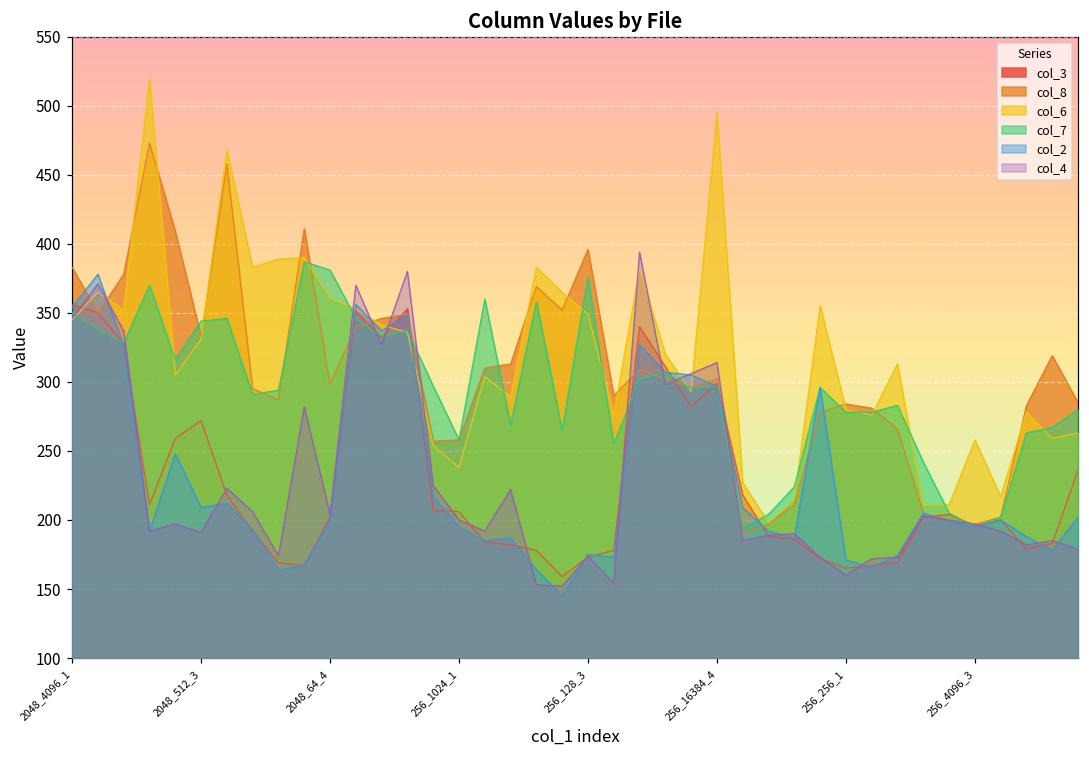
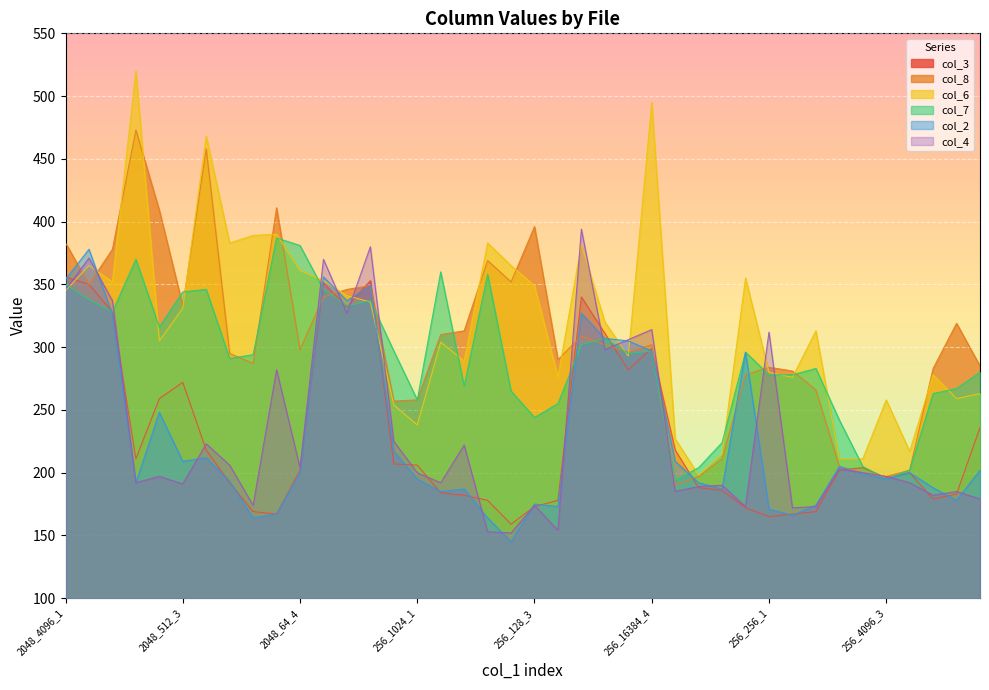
  {
    "col_6": {
      "2048_64_4": 361,
      "256_1024_1": 238,
      "256_128_3": 349,
      "256_16384_4": 495,
      "256_4096_3": 258
    },
    "col_7": {
      "2048_4096_1": 350,
      "2048_512_3": 344,
      "2048_64_4": 381,
-     "256_128_3": 376
+     "256_128_3": 244
    },
    "col_2": {
      "2048_512_3": 209,
      "256_1024_1": 195,
      "256_256_1": 171
    },
    "col_4": {
      "2048_512_3": 191,
      "256_1024_1": 200,
      "256_16384_4": 314,
-     "256_256_1": 160
+     "256_256_1": 312
    }
  }
